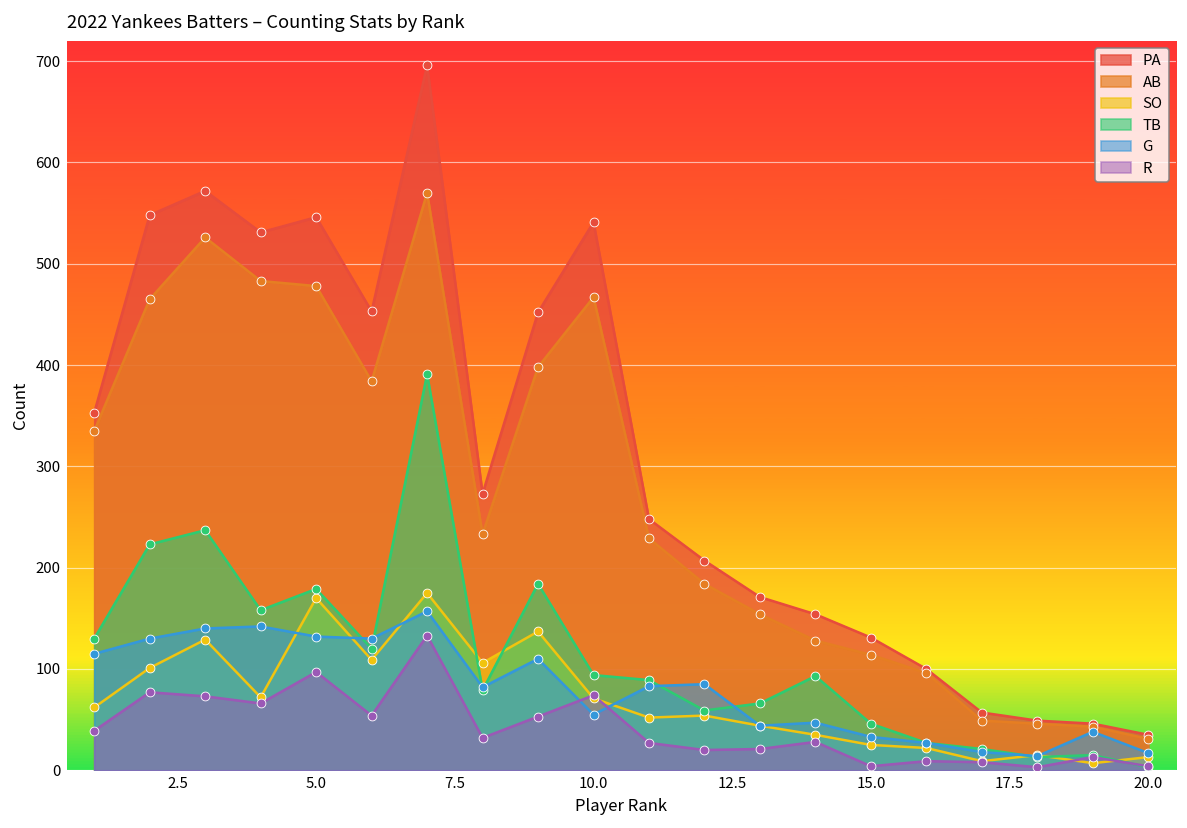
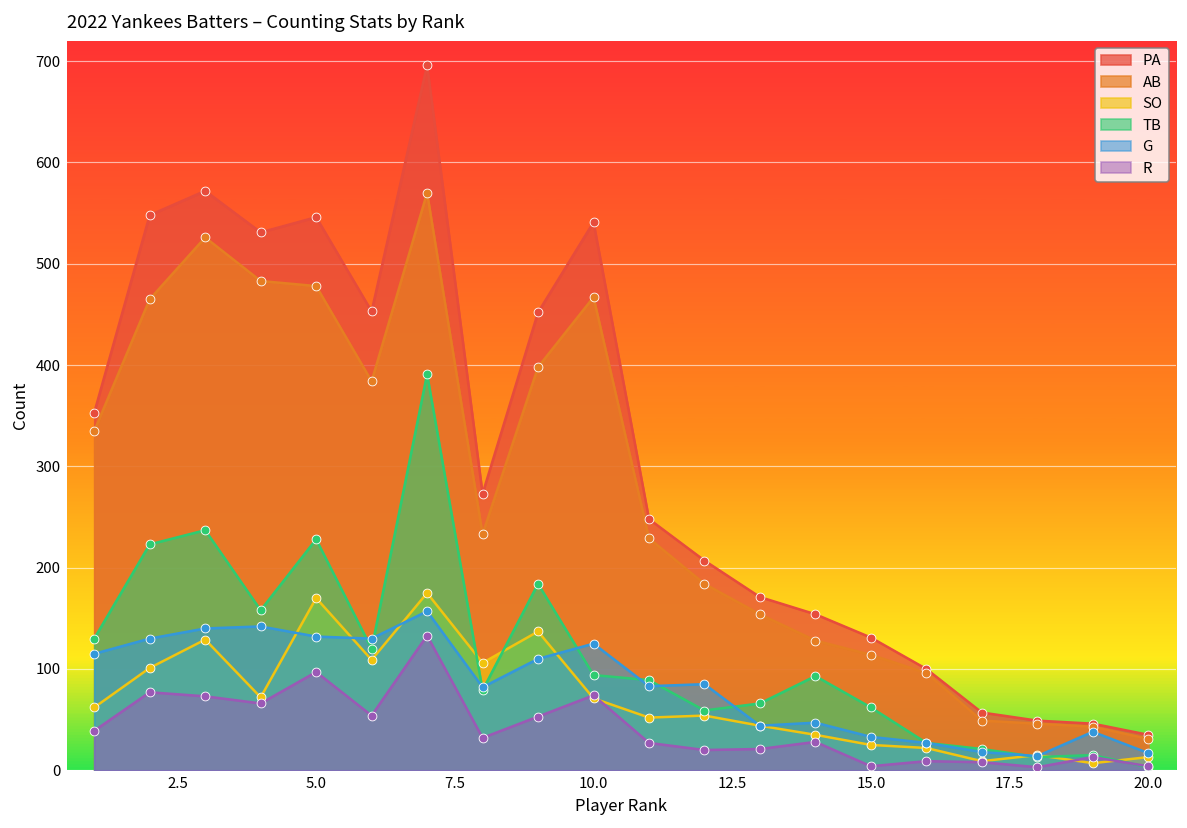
  {
    "SO": {
      "5.0": 170,
      "10.0": 70,
      "15.0": 30,
      "20.0": 10
    },
    "TB": {
-     "5.0": 180,
+     "5.0": 230,
      "10.0": 90,
-     "15.0": 50
+     "15.0": 60
    },
    "G": {
      "5.0": 130,
-     "10.0": 60,
+     "10.0": 130,
      "15.0": 30,
      "20.0": 20
    },
    "R": {
      "5.0": 100,
      "10.0": 70,
      "15.0": 0
    }
  }
